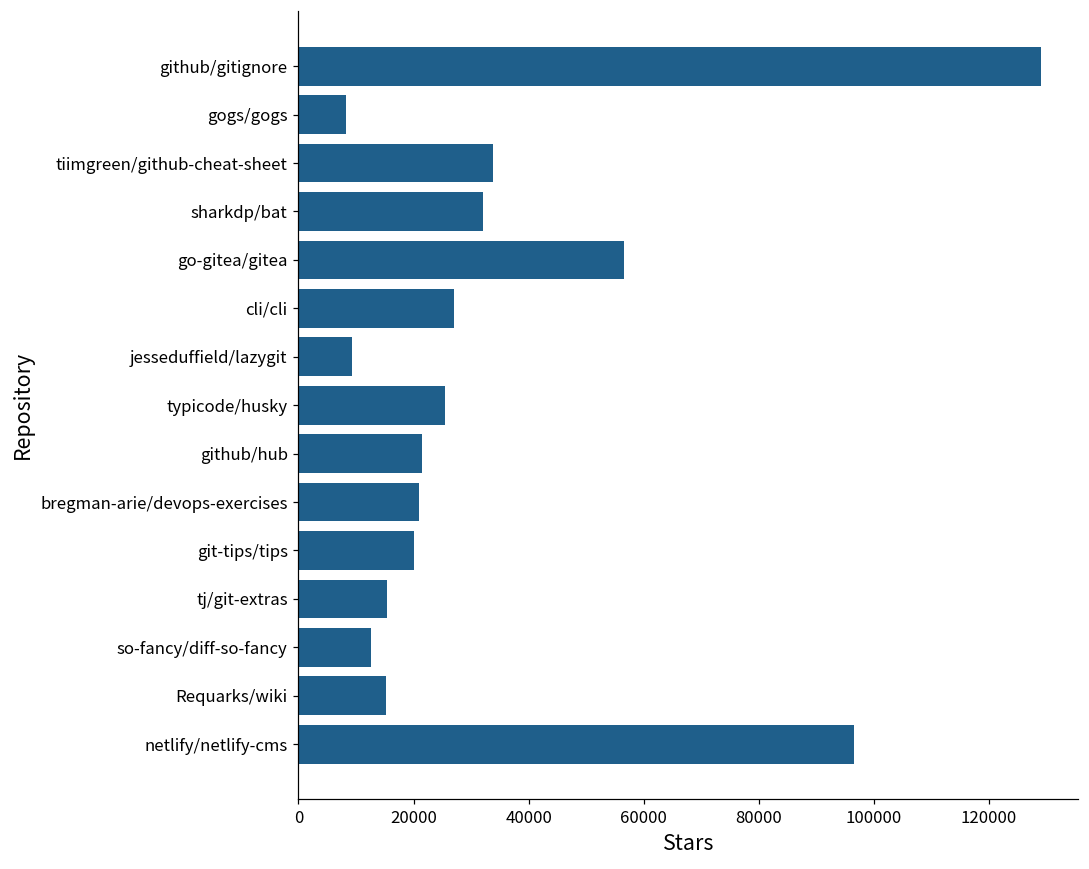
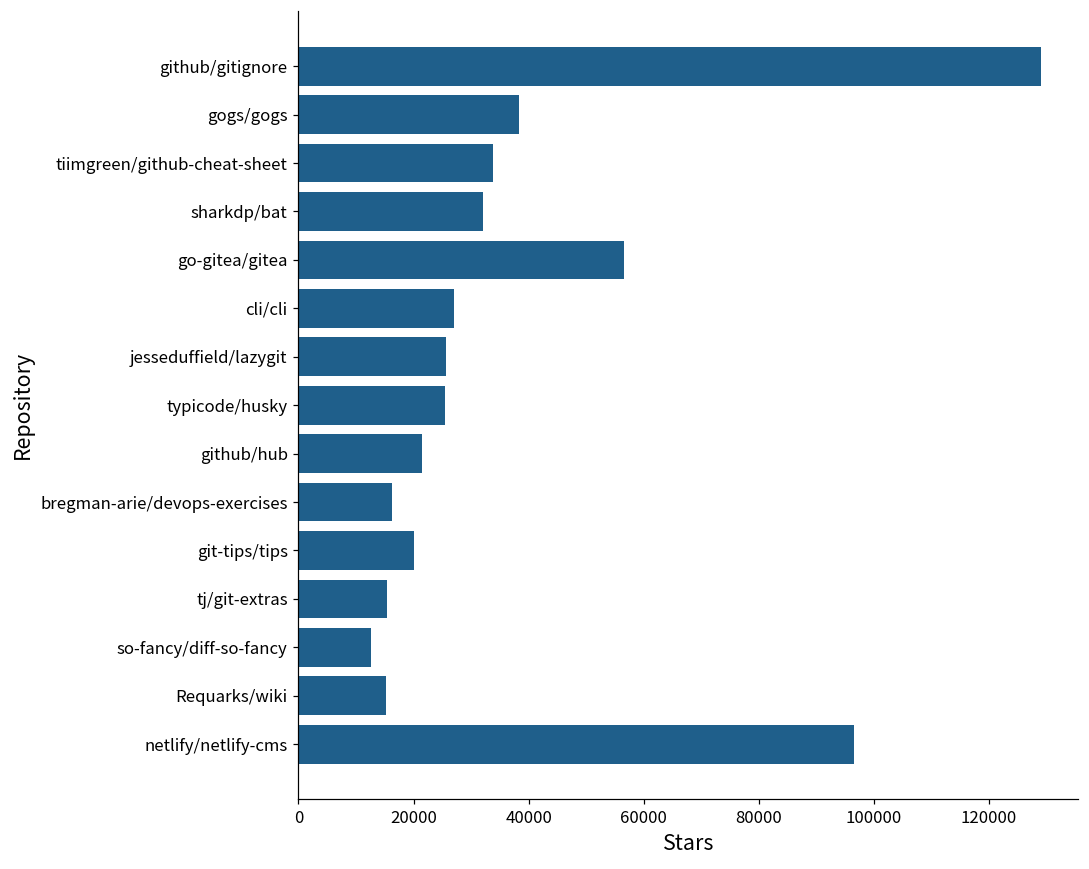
  {
    "github/gitignore": 129000,
-   "gogs/gogs": 8000,
+   "gogs/gogs": 38000,
    "tiimgreen/github-cheat-sheet": 34000,
    "sharkdp/bat": 32000,
    "go-gitea/gitea": 57000,
    "cli/cli": 27000,
-   "jesseduffield/lazygit": 9000,
+   "jesseduffield/lazygit": 26000,
    "typicode/husky": 25000,
    "github/hub": 22000,
-   "bregman-arie/devops-exercises": 21000,
+   "bregman-arie/devops-exercises": 16000,
    "git-tips/tips": 20000,
    "tj/git-extras": 15000,
    "so-fancy/diff-so-fancy": 13000,
    "Requarks/wiki": 15000,
    "netlify/netlify-cms": 97000
  }
